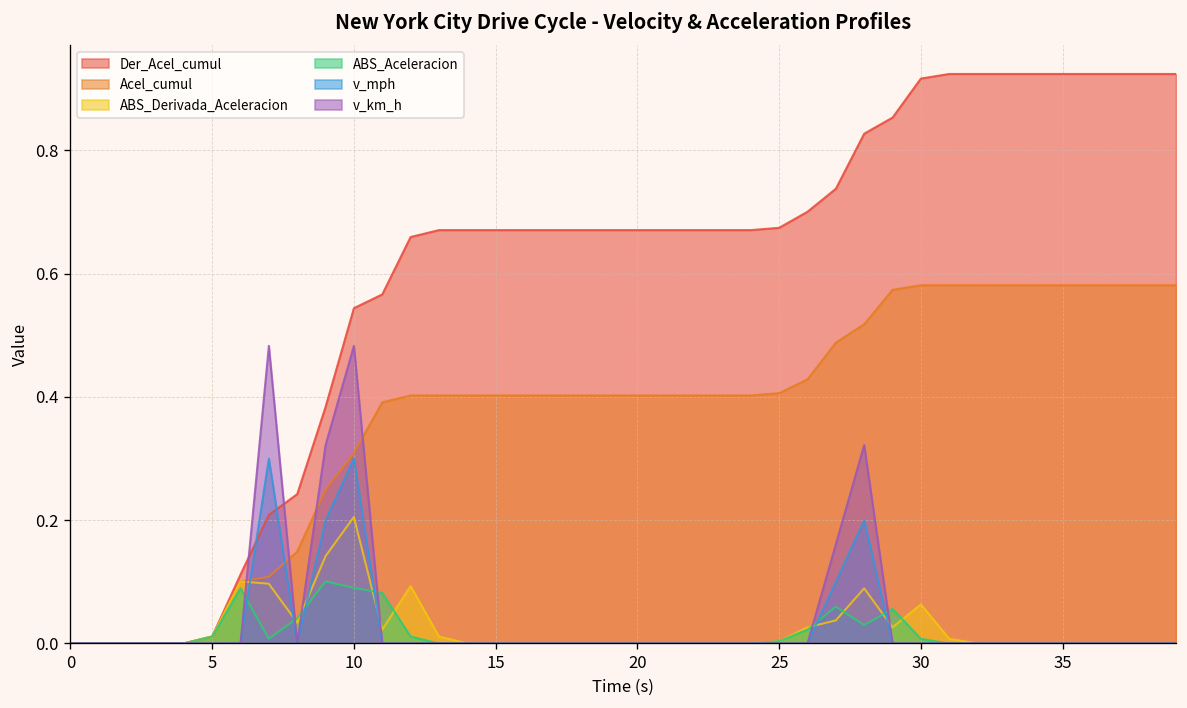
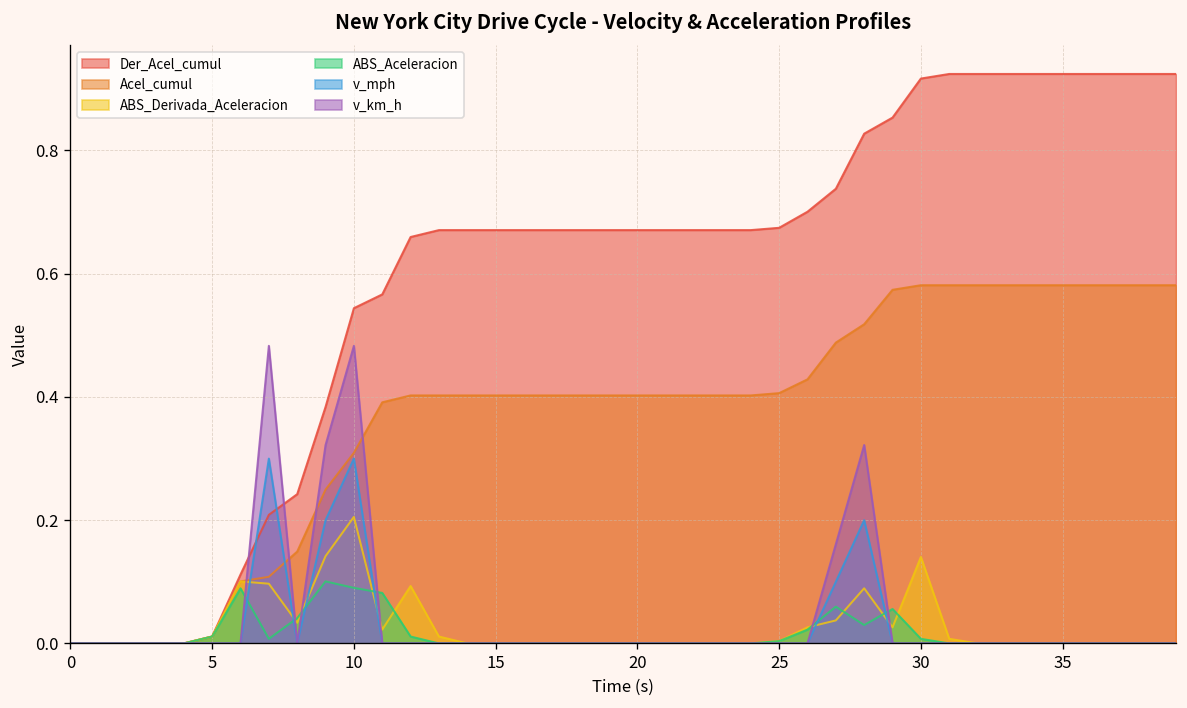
  {
    "ABS_Derivada_Aceleracion": {
      "10": 0.21,
-     "30": 0.06
+     "30": 0.14
    },
    "ABS_Aceleracion": {
      "10": 0.09,
      "30": 0.01
    },
    "v_mph": {
      "10": 0.30
    },
    "v_km_h": {
      "10": 0.48
    }
  }
